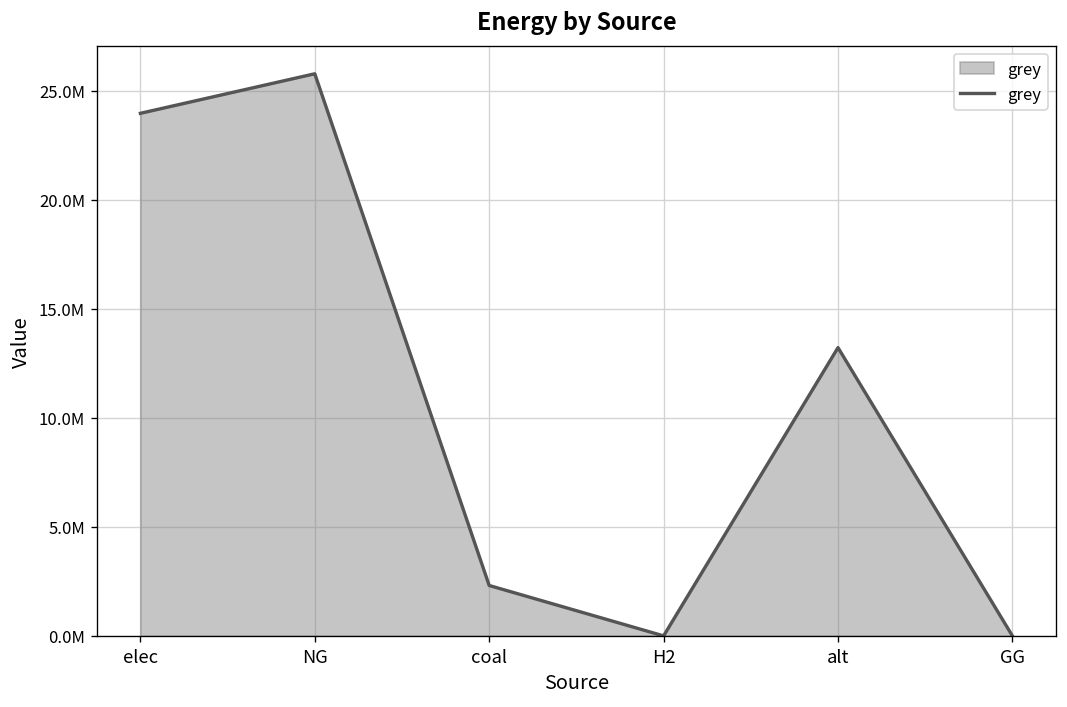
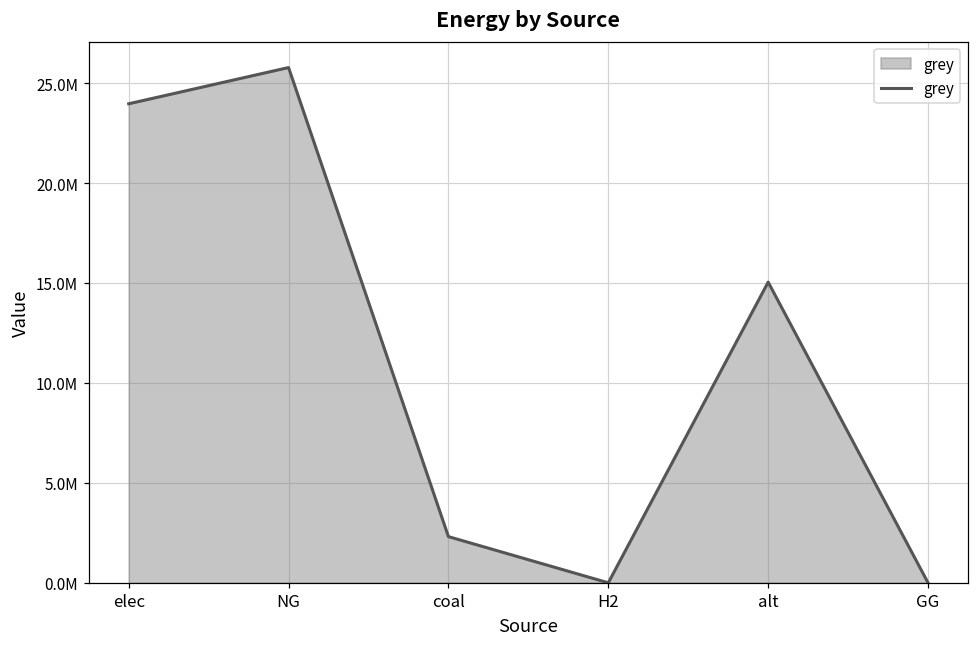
  {
    "elec": 24000000,
    "NG": 25800000,
    "coal": 2300000,
    "H2": 0,
-   "alt": 13200000,
+   "alt": 15000000,
    "GG": 0
  }
